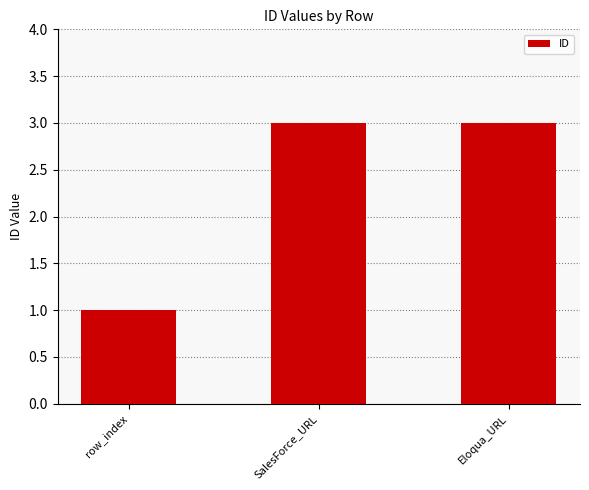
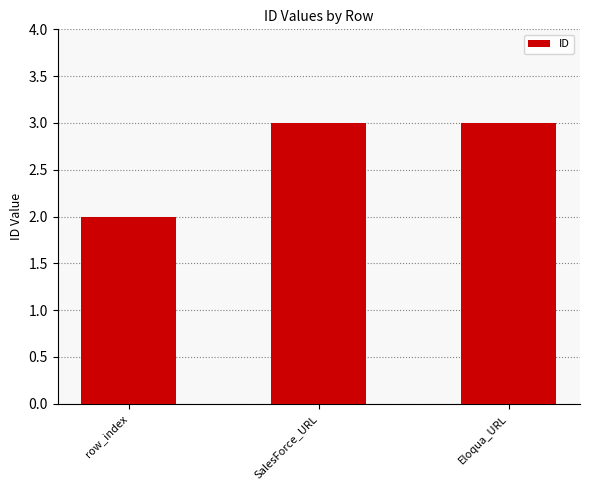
  {
-   "row_index": 1,
+   "row_index": 2,
    "SalesForce_URL": 3,
    "Eloqua_URL": 3
  }
